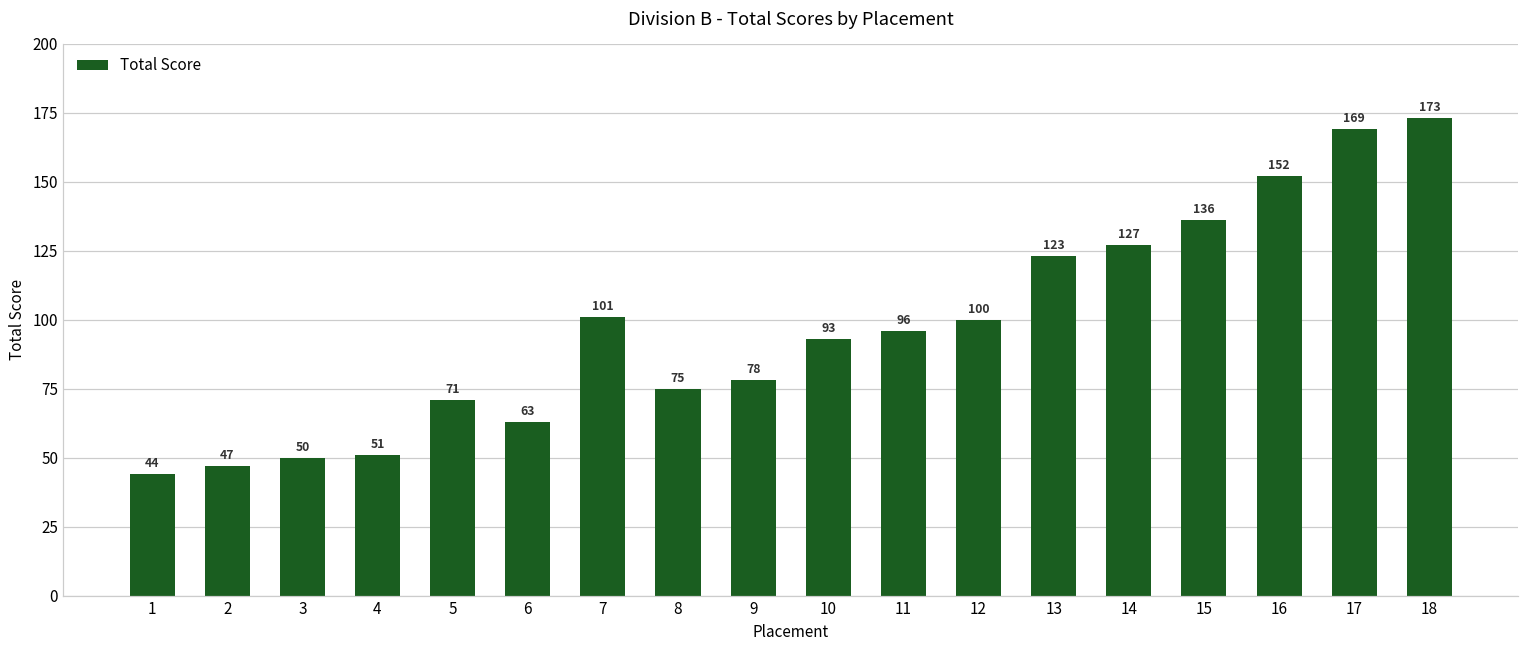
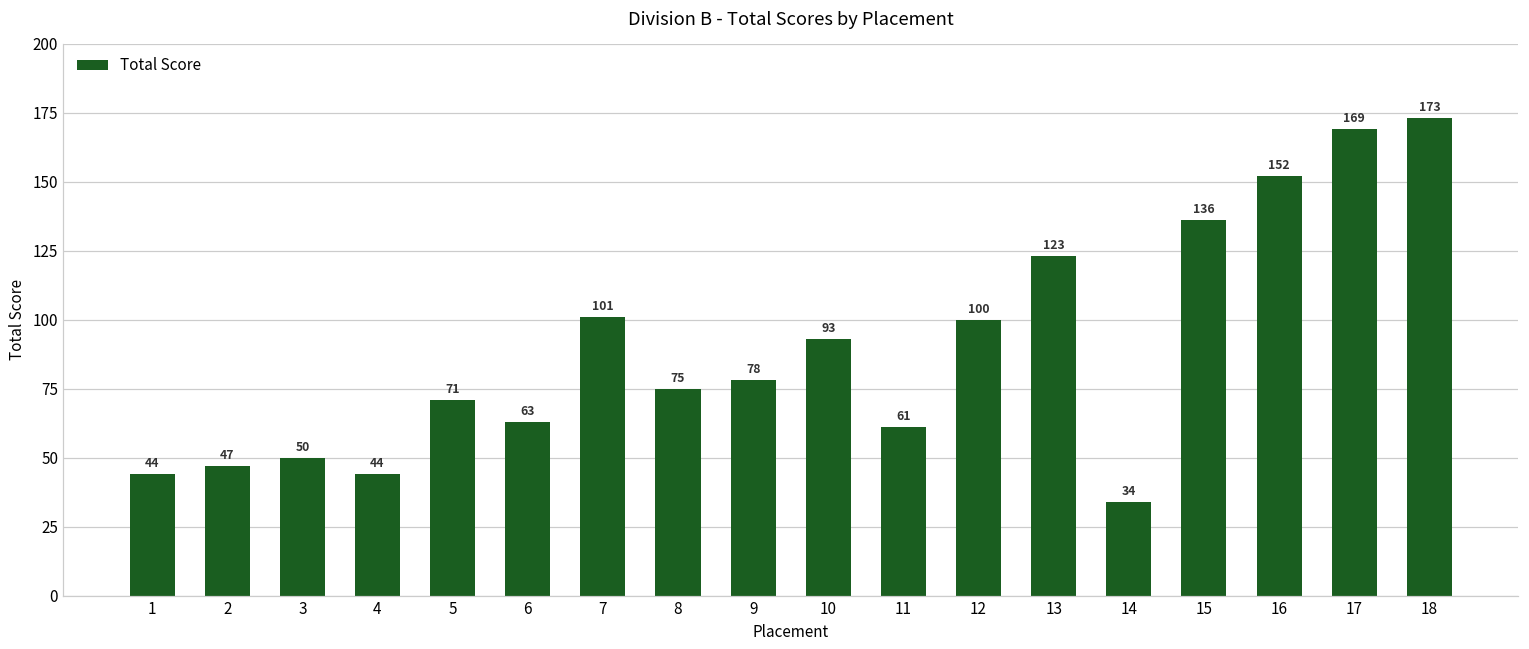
  {
    "1": 44,
    "2": 47,
    "3": 50,
-   "4": 51,
+   "4": 44,
    "5": 71,
    "6": 63,
    "7": 101,
    "8": 75,
    "9": 78,
    "10": 93,
-   "11": 96,
+   "11": 61,
    "12": 100,
    "13": 123,
-   "14": 127,
+   "14": 34,
    "15": 136,
    "16": 152,
    "17": 169,
    "18": 173
  }
